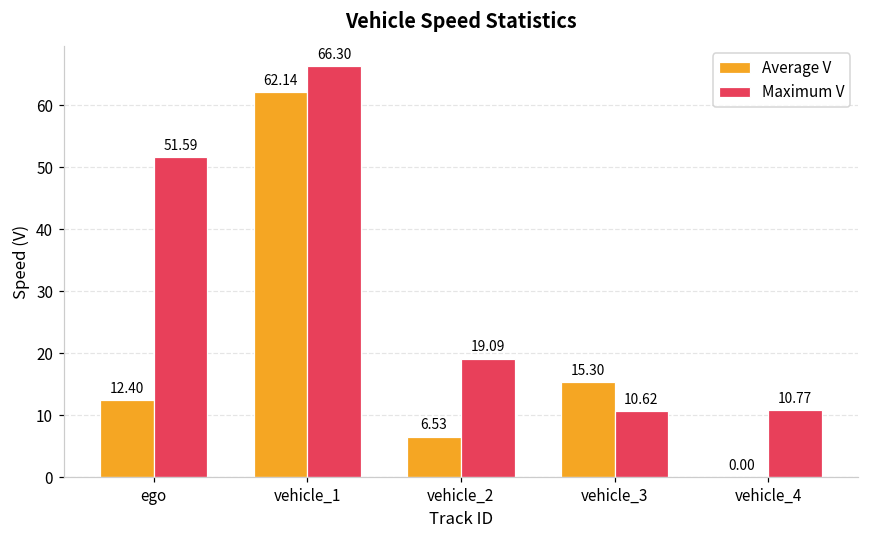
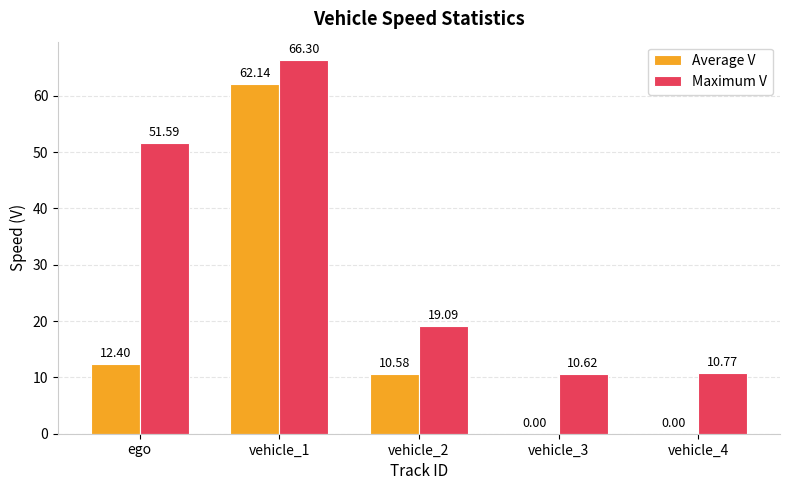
  {
    "Average V": {
      "ego": 12.40,
      "vehicle_1": 62.14,
-     "vehicle_2": 6.53,
-     "vehicle_3": 15.30,
+     "vehicle_2": 10.58,
+     "vehicle_3": 0.00,
      "vehicle_4": 0.00
    },
    "Maximum V": {
      "ego": 51.59,
      "vehicle_1": 66.30,
      "vehicle_2": 19.09,
      "vehicle_3": 10.62,
      "vehicle_4": 10.77
    }
  }
